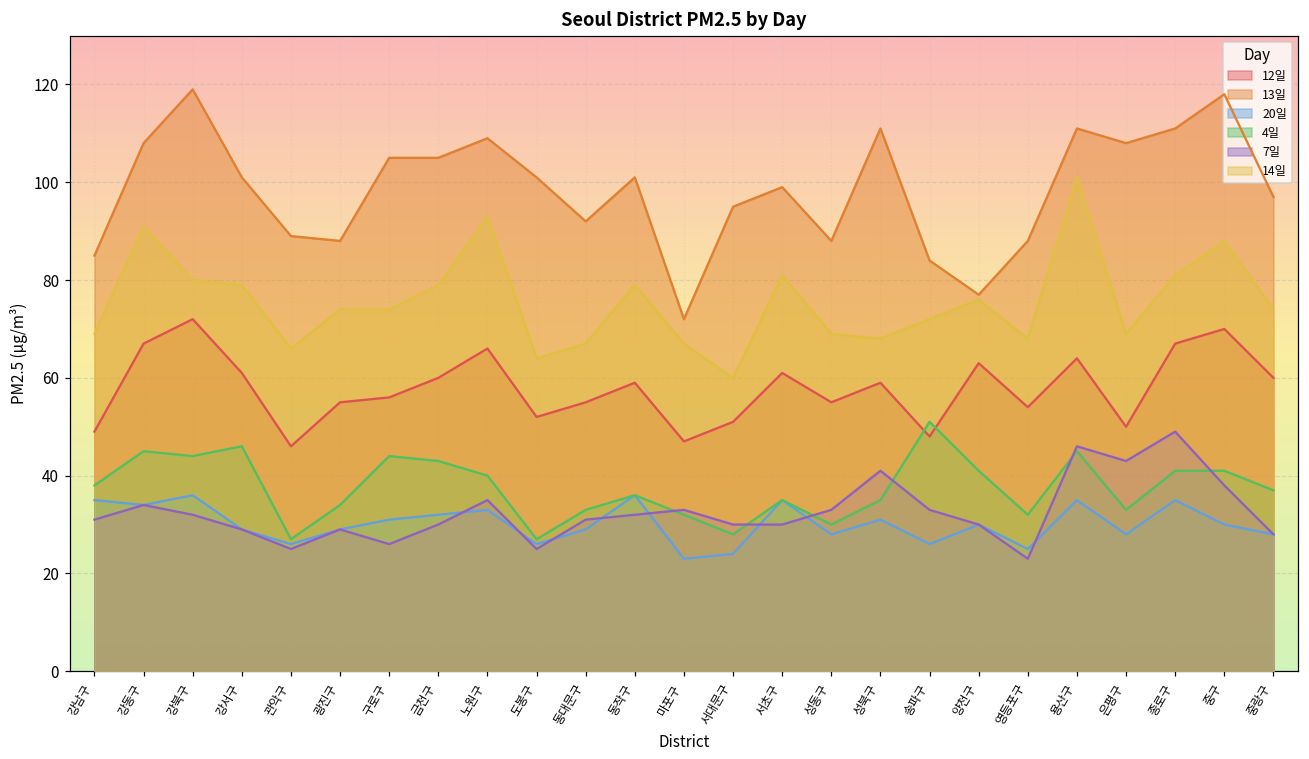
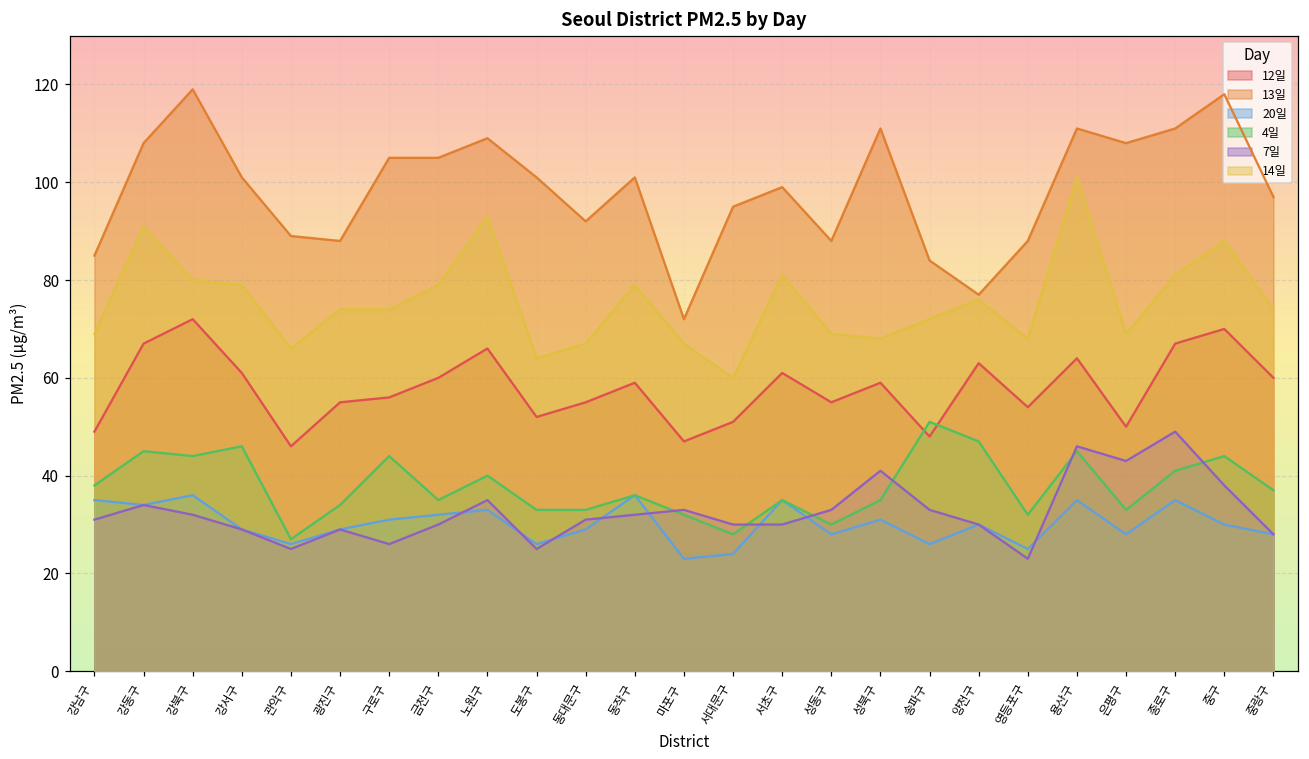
  {
    "4일": {
      "강남구": 38,
      "강동구": 45,
      "강북구": 44,
      "강서구": 46,
      "관악구": 27,
      "광진구": 34,
      "구로구": 44,
-     "금천구": 43,
+     "금천구": 35,
      "노원구": 40,
-     "도봉구": 27,
+     "도봉구": 33,
      "동대문구": 33,
      "마포구": 32,
      "서대문구": 28,
      "성동구": 30,
      "성북구": 35,
      "송파구": 51,
-     "양천구": 41,
+     "양천구": 47,
      "영등포구": 32,
      "용산구": 45,
      "은평구": 33,
      "종로구": 41,
-     "중구": 41,
+     "중구": 44,
      "중랑구": 37
    }
  }
